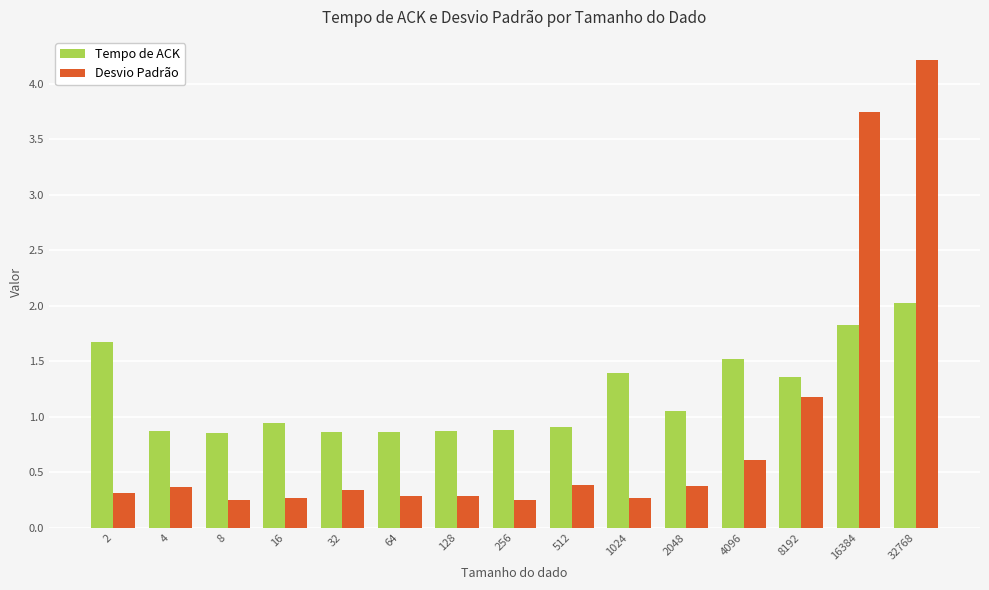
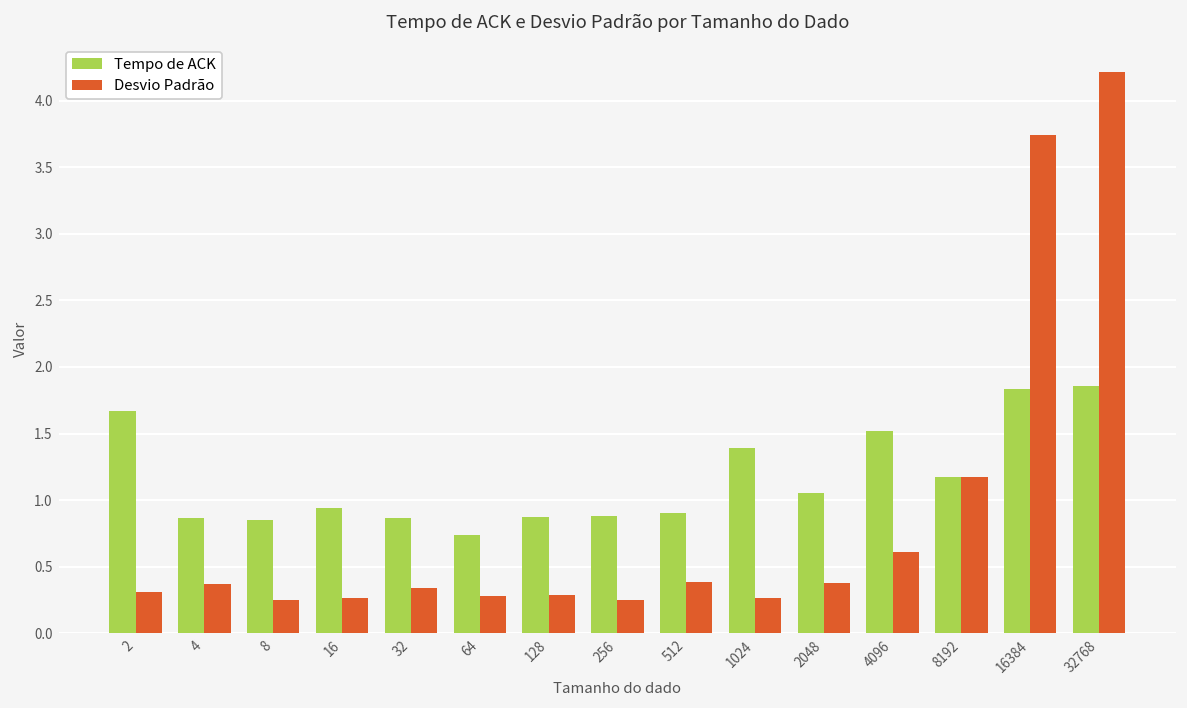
  {
    "Tempo de ACK": {
      "2": 1.67,
      "4": 0.87,
      "8": 0.85,
      "16": 0.94,
      "32": 0.87,
-     "64": 0.86,
+     "64": 0.74,
      "128": 0.87,
      "256": 0.88,
      "512": 0.91,
      "1024": 1.39,
      "2048": 1.05,
      "4096": 1.52,
-     "8192": 1.35,
+     "8192": 1.18,
      "16384": 1.83,
-     "32768": 2.02
+     "32768": 1.85
    },
    "Desvio Padrão": {
      "2": 0.31,
      "4": 0.37,
      "8": 0.25,
      "16": 0.27,
      "32": 0.34,
      "64": 0.28,
      "128": 0.29,
      "256": 0.25,
      "512": 0.38,
      "1024": 0.27,
      "2048": 0.37,
      "4096": 0.61,
      "8192": 1.18,
      "16384": 3.74,
      "32768": 4.21
    }
  }
